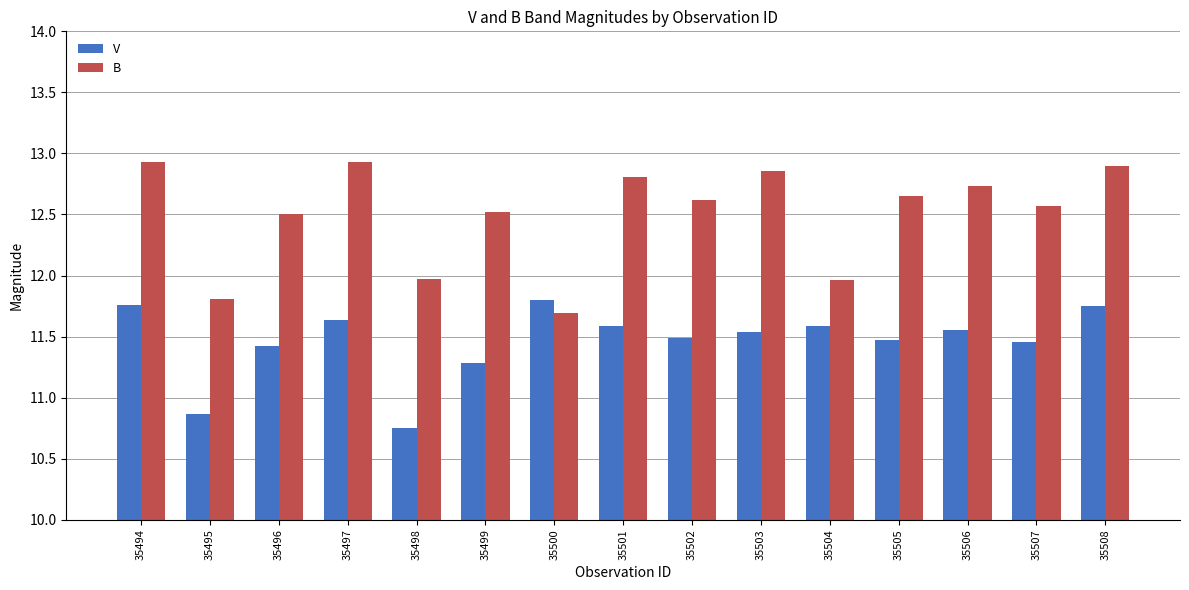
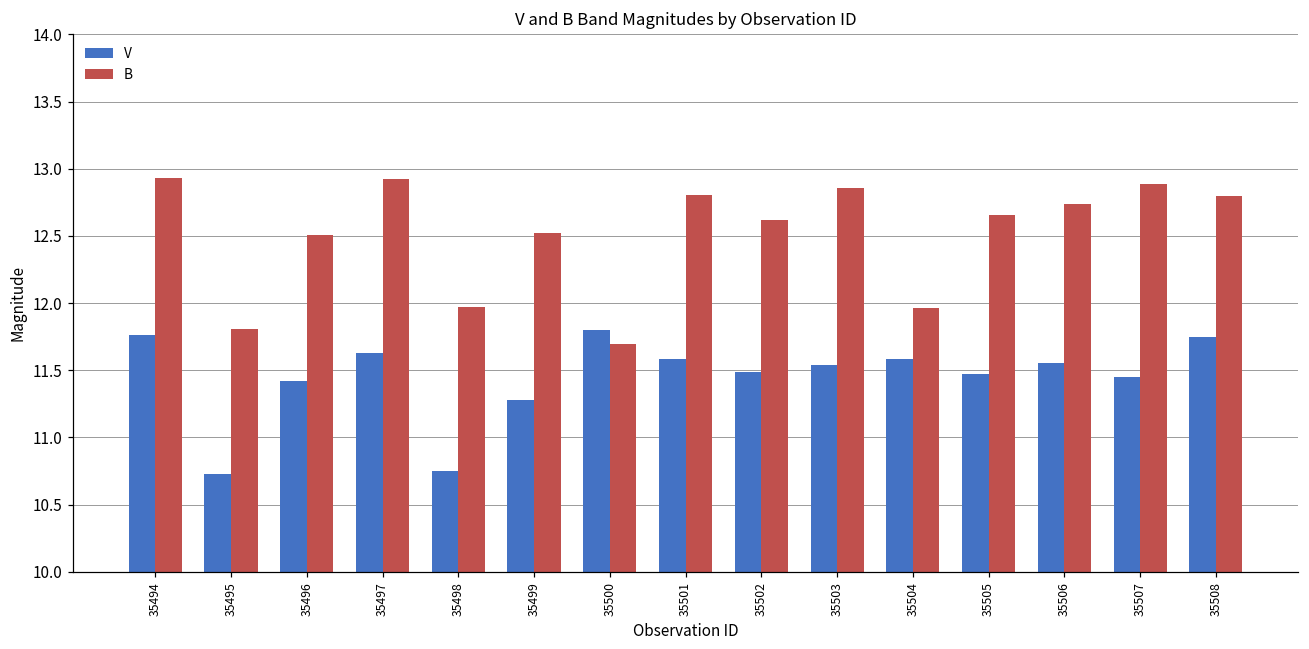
  {
    "V": {
      "35494": 11.76,
-     "35495": 10.87,
+     "35495": 10.72,
      "35496": 11.42,
      "35497": 11.63,
      "35498": 10.75,
      "35499": 11.28,
      "35500": 11.80,
      "35501": 11.59,
      "35502": 11.49,
      "35503": 11.54,
      "35504": 11.58,
      "35505": 11.47,
      "35506": 11.55,
      "35507": 11.45,
      "35508": 11.75
    },
    "B": {
      "35494": 12.93,
      "35495": 11.81,
      "35496": 12.51,
      "35497": 12.93,
      "35498": 11.97,
      "35499": 12.52,
      "35500": 11.69,
      "35501": 12.80,
      "35502": 12.62,
      "35503": 12.86,
      "35504": 11.96,
      "35505": 12.65,
      "35506": 12.74,
-     "35507": 12.57,
-     "35508": 12.9
+     "35507": 12.88,
+     "35508": 12.8
    }
  }
